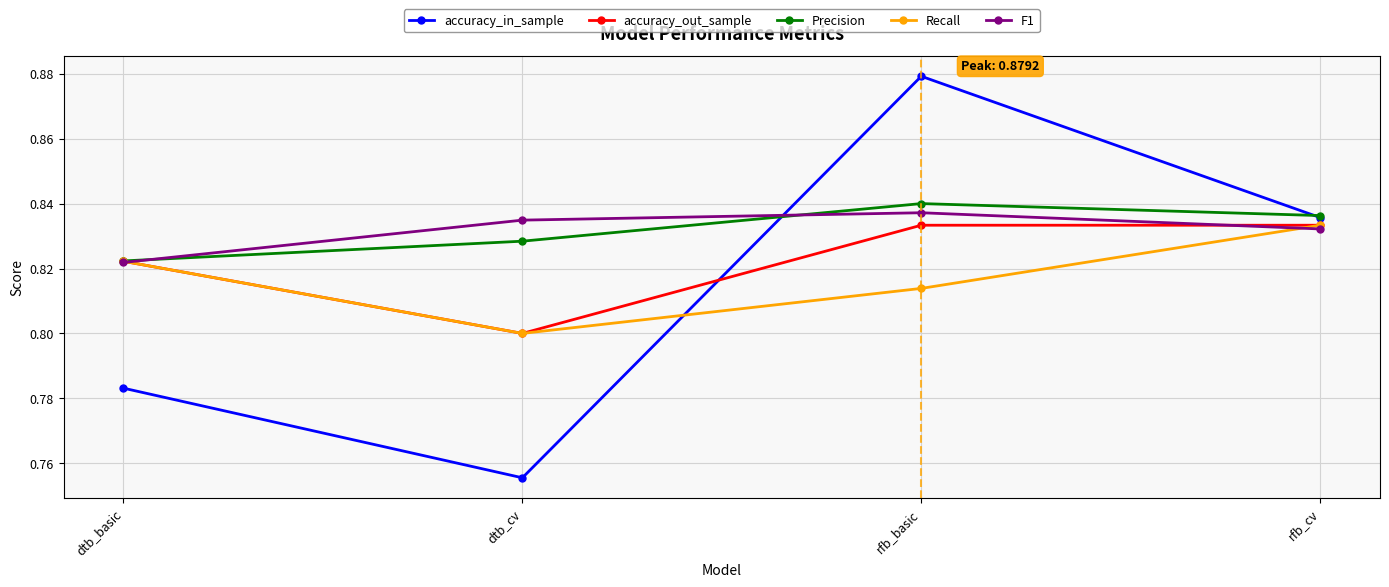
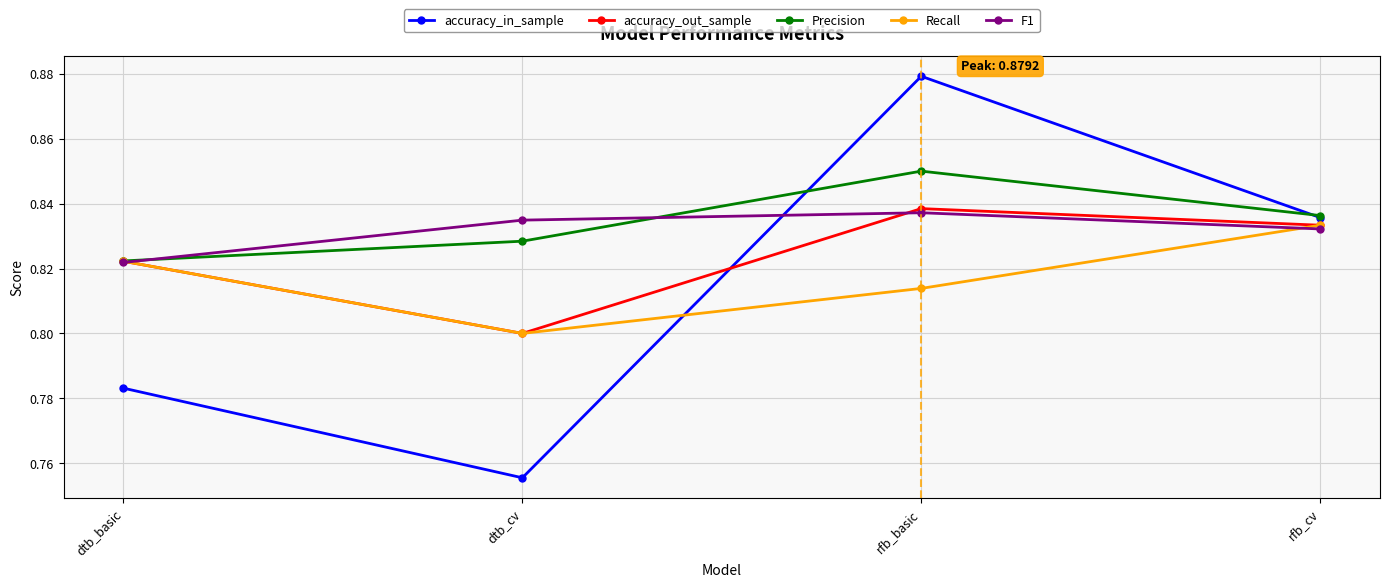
  {
    "accuracy_in_sample": {
      "dtb_basic": 0.783,
      "dtb_cv": 0.756,
      "rfb_basic": 0.879
    },
    "accuracy_out_sample": {
-     "rfb_basic": 0.833
+     "rfb_basic": 0.838
    },
    "Precision": {
      "dtb_cv": 0.828,
-     "rfb_basic": 0.84
+     "rfb_basic": 0.85
    },
    "Recall": {
      "rfb_basic": 0.814
    },
    "F1": {
      "dtb_cv": 0.835,
      "rfb_basic": 0.837,
      "rfb_cv": 0.832
    }
  }
